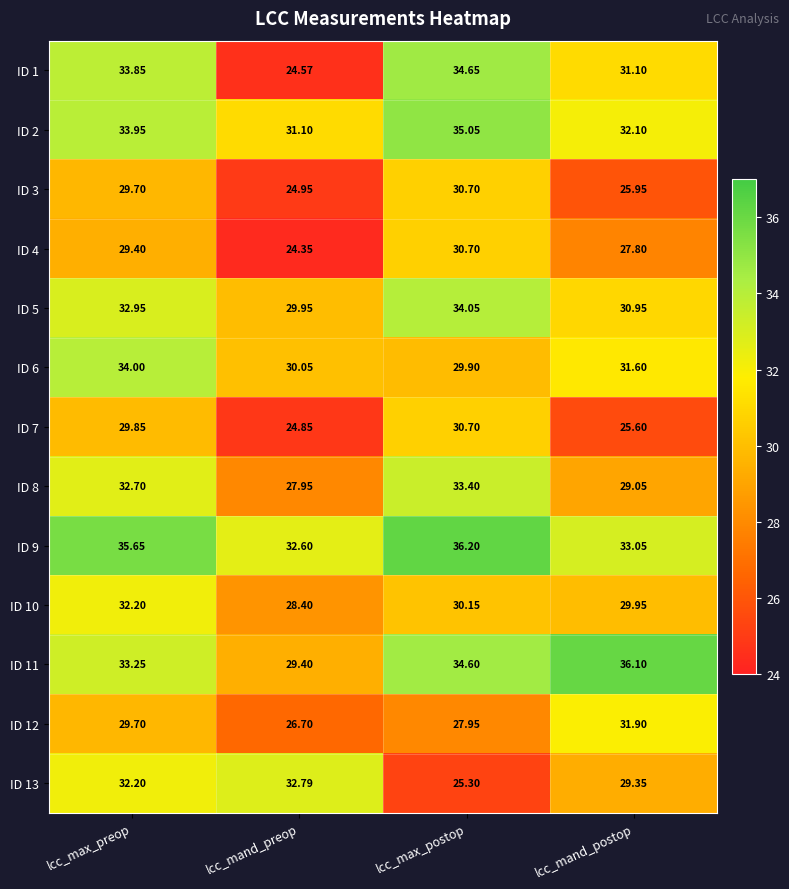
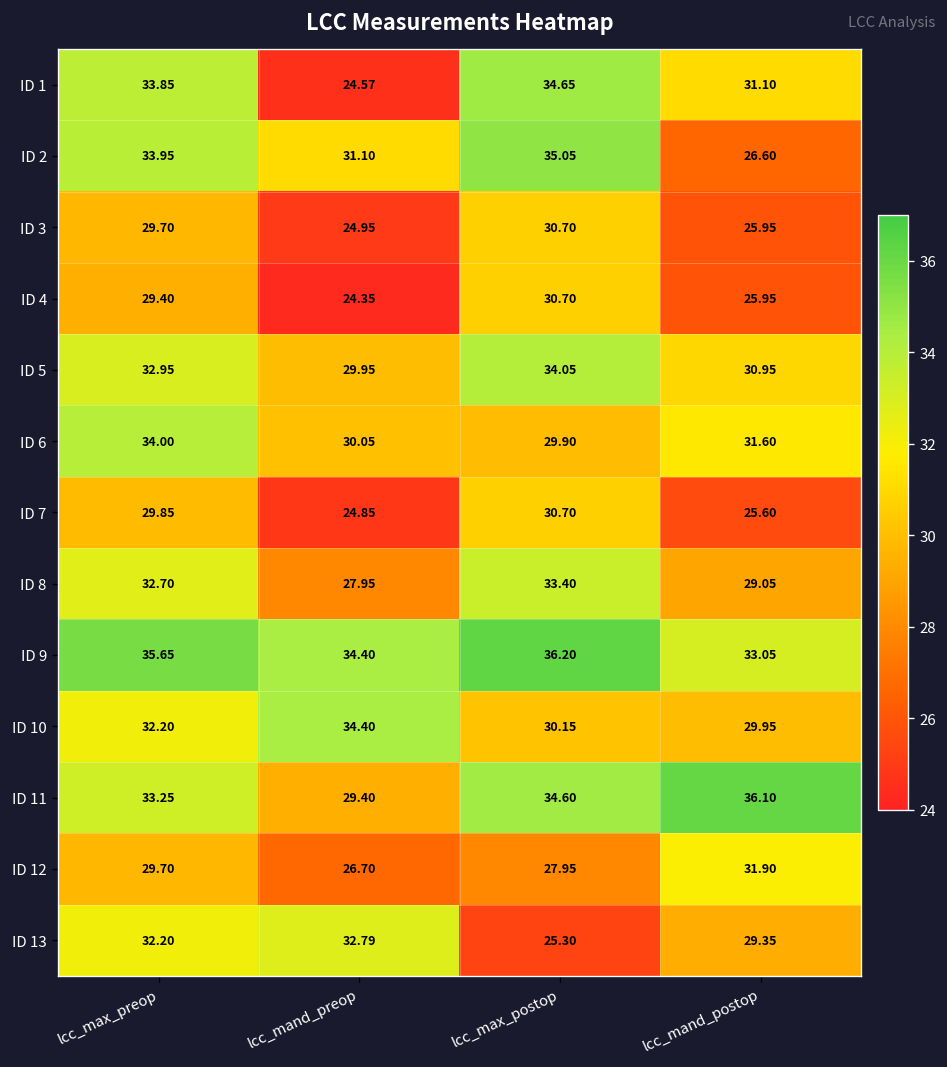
  {
    "ID 1": {
      "lcc_max_preop": 33.85,
      "lcc_mand_preop": 24.57,
      "lcc_max_postop": 34.65,
      "lcc_mand_postop": 31.10
    },
    "ID 2": {
      "lcc_max_preop": 33.95,
      "lcc_mand_preop": 31.10,
      "lcc_max_postop": 35.05,
-     "lcc_mand_postop": 32.10
+     "lcc_mand_postop": 26.60
    },
    "ID 3": {
      "lcc_max_preop": 29.70,
      "lcc_mand_preop": 24.95,
      "lcc_max_postop": 30.70,
      "lcc_mand_postop": 25.95
    },
    "ID 4": {
      "lcc_max_preop": 29.40,
      "lcc_mand_preop": 24.35,
      "lcc_max_postop": 30.70,
-     "lcc_mand_postop": 27.80
+     "lcc_mand_postop": 25.95
    },
    "ID 5": {
      "lcc_max_preop": 32.95,
      "lcc_mand_preop": 29.95,
      "lcc_max_postop": 34.05,
      "lcc_mand_postop": 30.95
    },
    "ID 6": {
      "lcc_max_preop": 34.00,
      "lcc_mand_preop": 30.05,
      "lcc_max_postop": 29.90,
      "lcc_mand_postop": 31.60
    },
    "ID 7": {
      "lcc_max_preop": 29.85,
      "lcc_mand_preop": 24.85,
      "lcc_max_postop": 30.70,
      "lcc_mand_postop": 25.60
    },
    "ID 8": {
      "lcc_max_preop": 32.70,
      "lcc_mand_preop": 27.95,
      "lcc_max_postop": 33.40,
      "lcc_mand_postop": 29.05
    },
    "ID 9": {
      "lcc_max_preop": 35.65,
-     "lcc_mand_preop": 32.60,
+     "lcc_mand_preop": 34.40,
      "lcc_max_postop": 36.20,
      "lcc_mand_postop": 33.05
    },
    "ID 10": {
      "lcc_max_preop": 32.20,
-     "lcc_mand_preop": 28.40,
+     "lcc_mand_preop": 34.40,
      "lcc_max_postop": 30.15,
      "lcc_mand_postop": 29.95
    },
    "ID 11": {
      "lcc_max_preop": 33.25,
      "lcc_mand_preop": 29.40,
      "lcc_max_postop": 34.60,
      "lcc_mand_postop": 36.10
    },
    "ID 12": {
      "lcc_max_preop": 29.70,
      "lcc_mand_preop": 26.70,
      "lcc_max_postop": 27.95,
      "lcc_mand_postop": 31.90
    },
    "ID 13": {
      "lcc_max_preop": 32.20,
      "lcc_mand_preop": 32.79,
      "lcc_max_postop": 25.30,
      "lcc_mand_postop": 29.35
    }
  }
